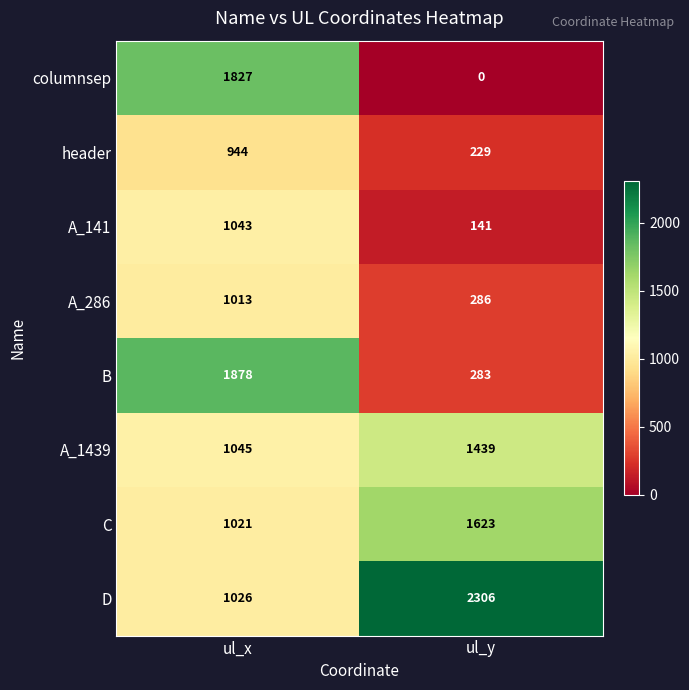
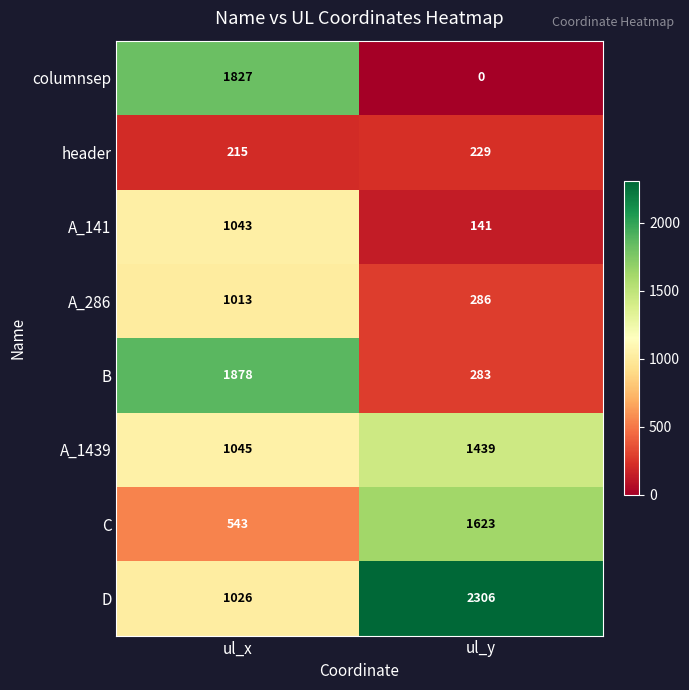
  {
    "columnsep": {
      "ul_x": 1827,
      "ul_y": 0
    },
    "header": {
-     "ul_x": 944,
+     "ul_x": 215,
      "ul_y": 229
    },
    "A_141": {
      "ul_x": 1043,
      "ul_y": 141
    },
    "A_286": {
      "ul_x": 1013,
      "ul_y": 286
    },
    "B": {
      "ul_x": 1878,
      "ul_y": 283
    },
    "A_1439": {
      "ul_x": 1045,
      "ul_y": 1439
    },
    "C": {
-     "ul_x": 1021,
+     "ul_x": 543,
      "ul_y": 1623
    },
    "D": {
      "ul_x": 1026,
      "ul_y": 2306
    }
  }
